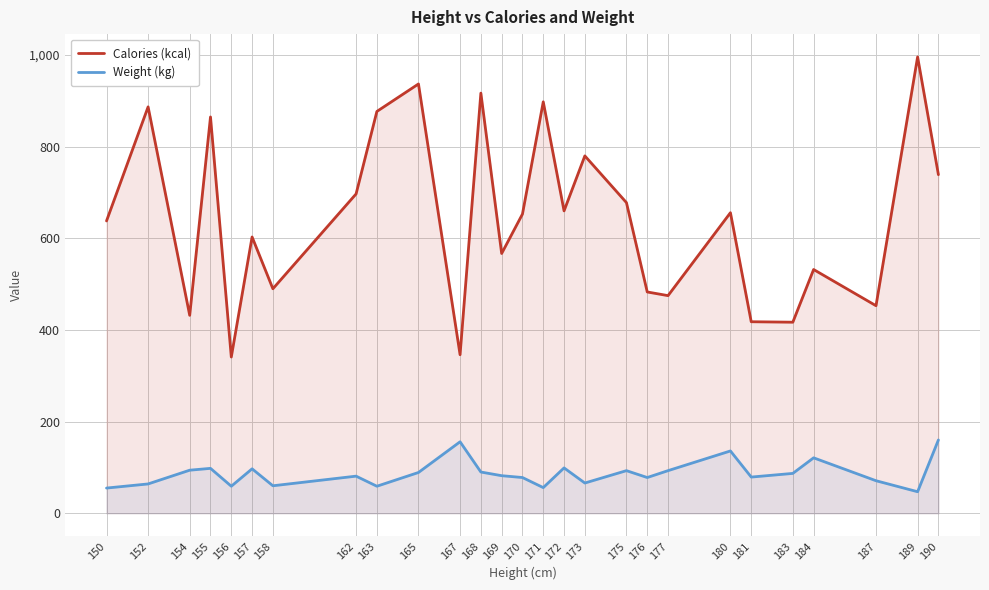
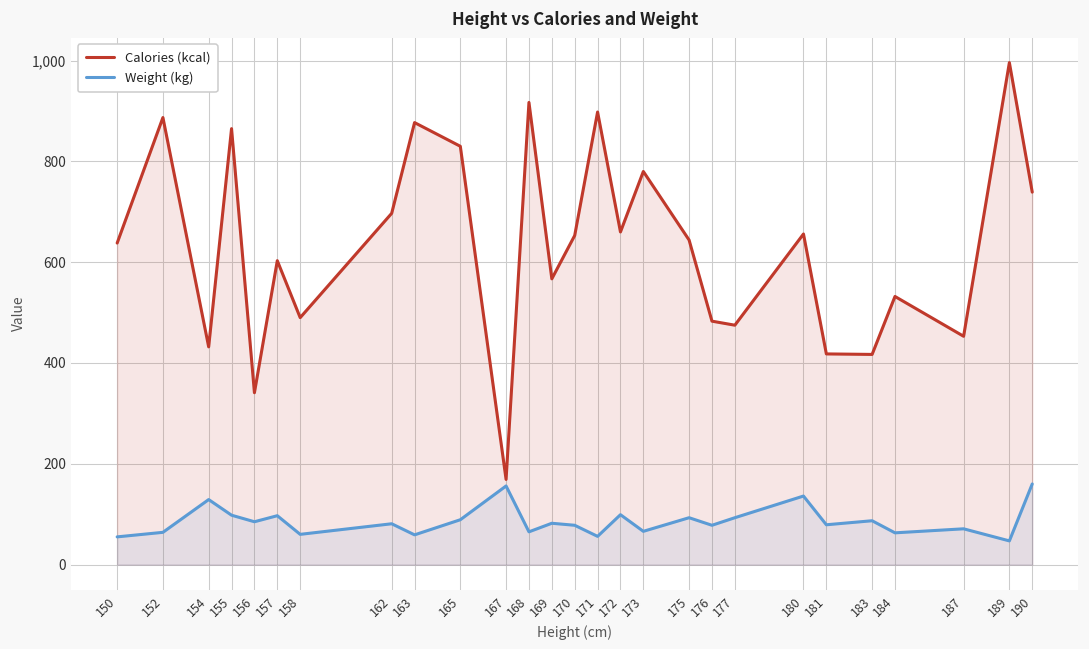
  {
    "Calories (kcal)": {
      "150": "640",
      "152": "890",
      "154": "430",
      "155": "870",
      "156": "340",
      "157": "600",
      "158": "490",
      "162": "700",
      "163": "880",
-     "165": "940",
-     "167": "350",
+     "165": "830",
+     "167": "170",
      "168": "920",
      "169": "570",
      "170": "650",
      "171": "900",
      "172": "660",
      "173": "780",
-     "175": "680",
+     "175": "640",
      "176": "480",
      "177": "480",
      "180": "660",
      "181": "420",
      "183": "420",
      "184": "530",
      "187": "450",
      "189": "1,000",
      "190": "740"
    },
    "Weight (kg)": {
      "150": "60",
      "152": "60",
-     "154": "90",
+     "154": "130",
      "155": "100",
-     "156": "60",
+     "156": "90",
      "157": "100",
      "158": "60",
      "162": "80",
      "163": "60",
      "165": "90",
      "167": "160",
-     "168": "90",
+     "168": "70",
      "169": "80",
      "170": "80",
      "171": "60",
      "172": "100",
      "173": "70",
      "175": "90",
      "176": "80",
      "177": "90",
      "180": "140",
      "181": "80",
      "183": "90",
-     "184": "120",
+     "184": "60",
      "187": "70",
      "189": "50",
      "190": "160"
    }
  }
